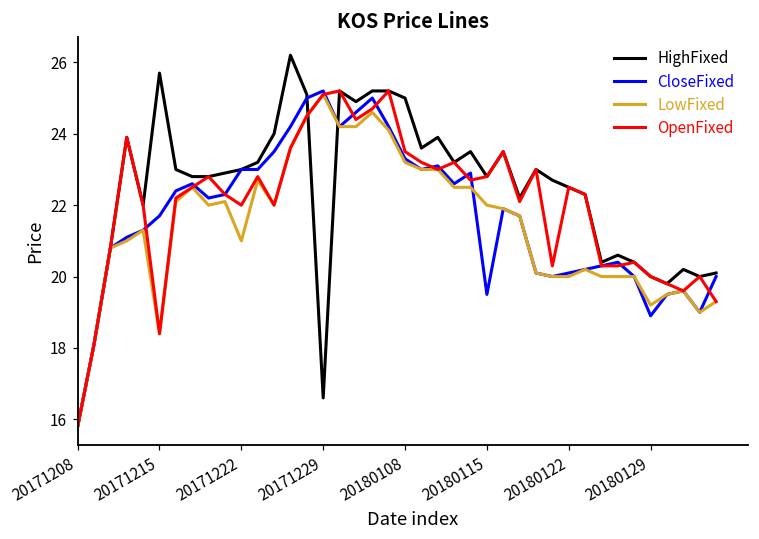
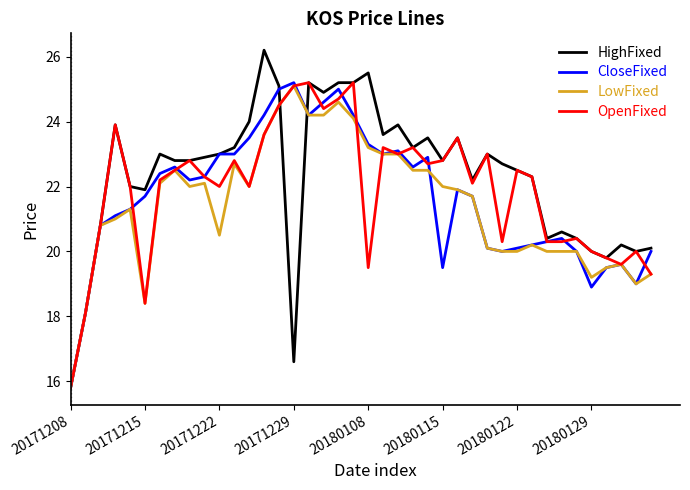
  {
    "HighFixed": {
-     "20171215": 25.7,
+     "20171215": 21.9,
      "20171229": 16.6,
-     "20180108": 25.0
+     "20180108": 25.5
    },
    "CloseFixed": {
      "20171215": 21.7,
      "20171229": 25.2,
      "20180108": 23.3,
      "20180115": 19.5,
      "20180122": 20.1,
      "20180129": 18.9
    },
    "LowFixed": {
-     "20171222": 21.0,
+     "20171222": 20.5,
      "20180108": 23.2,
      "20180115": 22.0,
      "20180122": 20.0,
      "20180129": 19.2
    },
    "OpenFixed": {
      "20171222": 22.0,
-     "20180108": 23.5
+     "20180108": 19.5
    }
  }
